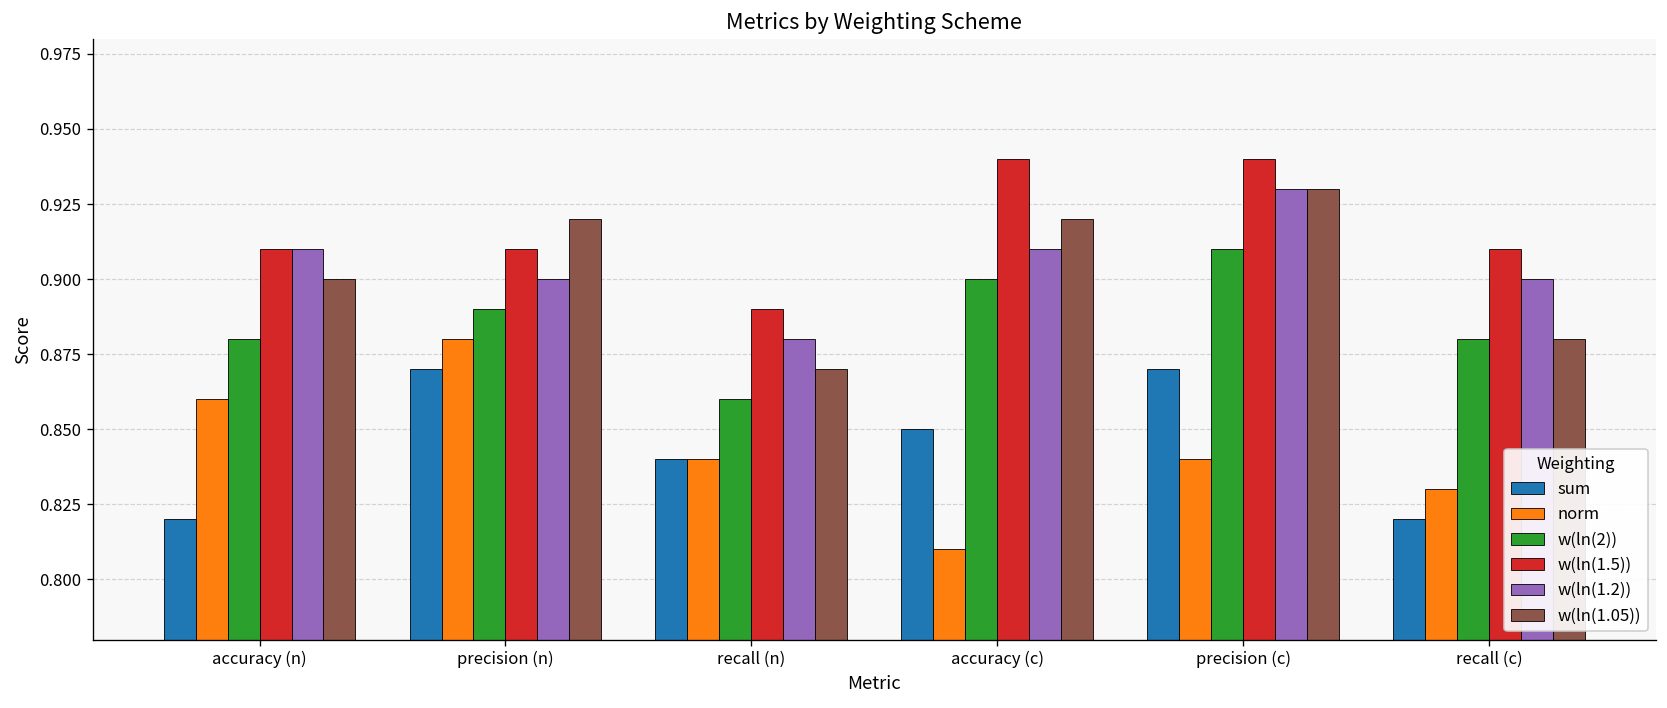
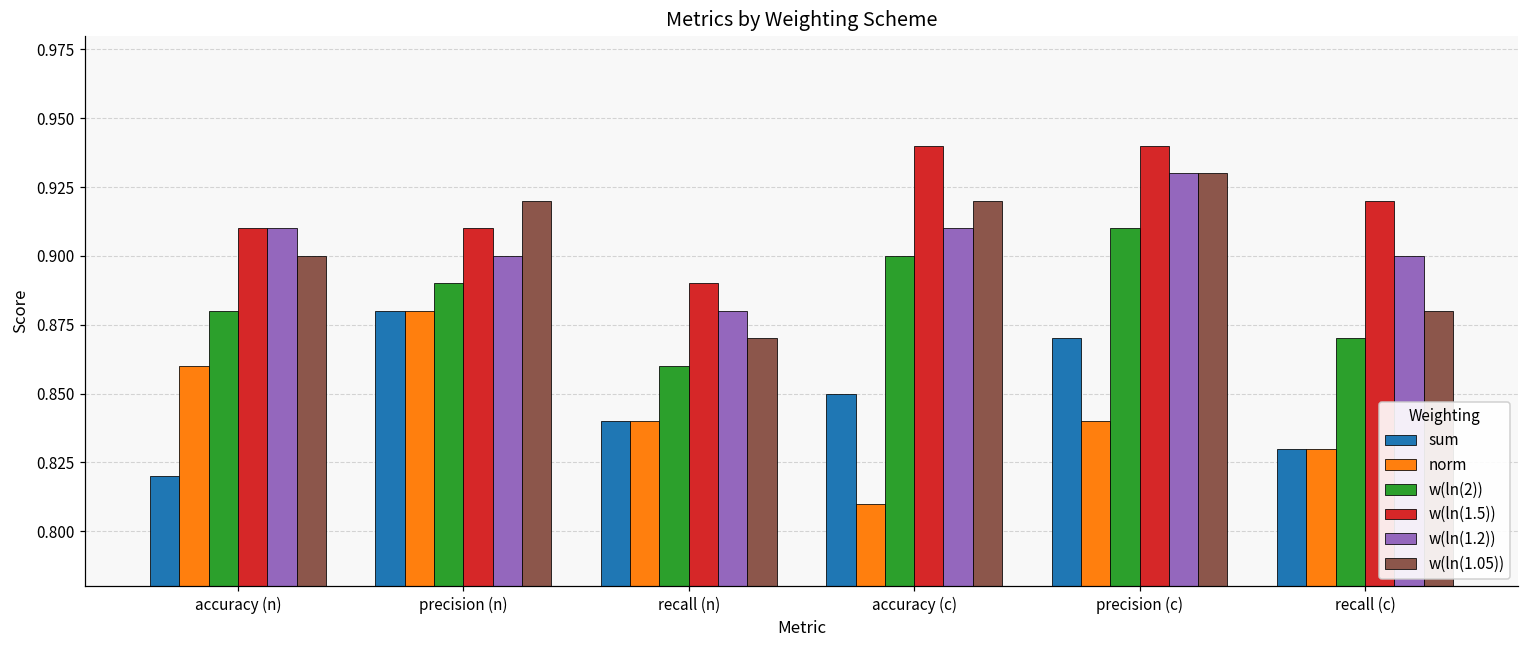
  {
    "sum": {
      "accuracy (n)": 0.82,
-     "precision (n)": 0.87,
+     "precision (n)": 0.88,
      "recall (n)": 0.84,
      "accuracy (c)": 0.85,
      "precision (c)": 0.87,
-     "recall (c)": 0.82
+     "recall (c)": 0.83
    },
    "norm": {
      "accuracy (n)": 0.86,
      "precision (n)": 0.88,
      "recall (n)": 0.84,
      "accuracy (c)": 0.81,
      "precision (c)": 0.84,
      "recall (c)": 0.83
    },
    "w(ln(2))": {
      "accuracy (n)": 0.88,
      "precision (n)": 0.89,
      "recall (n)": 0.86,
      "accuracy (c)": 0.90,
      "precision (c)": 0.91,
-     "recall (c)": 0.88
+     "recall (c)": 0.87
    },
    "w(ln(1.5))": {
      "accuracy (n)": 0.91,
      "precision (n)": 0.91,
      "recall (n)": 0.89,
      "accuracy (c)": 0.94,
      "precision (c)": 0.94,
-     "recall (c)": 0.91
+     "recall (c)": 0.92
    },
    "w(ln(1.2))": {
      "accuracy (n)": 0.91,
      "precision (n)": 0.90,
      "recall (n)": 0.88,
      "accuracy (c)": 0.91,
      "precision (c)": 0.93,
      "recall (c)": 0.90
    },
    "w(ln(1.05))": {
      "accuracy (n)": 0.90,
      "precision (n)": 0.92,
      "recall (n)": 0.87,
      "accuracy (c)": 0.92,
      "precision (c)": 0.93,
      "recall (c)": 0.88
    }
  }
